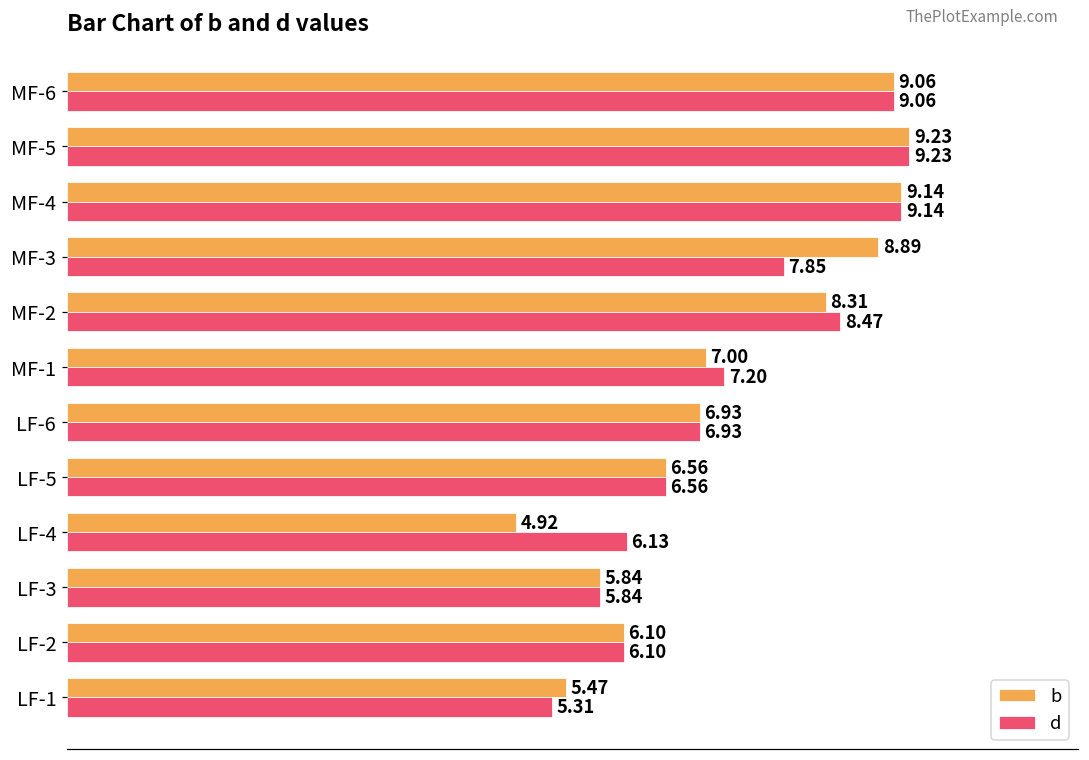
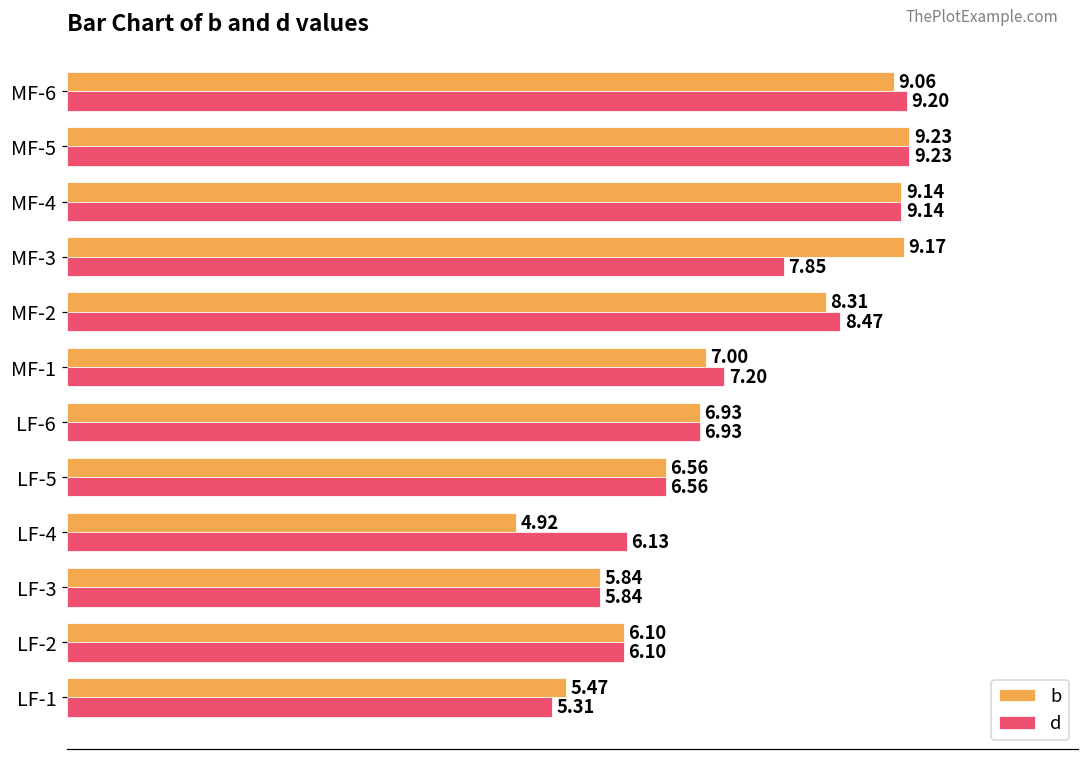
  {
    "b": {
      "MF-6": 9.06,
      "MF-5": 9.23,
      "MF-4": 9.14,
-     "MF-3": 8.89,
+     "MF-3": 9.17,
      "MF-2": 8.31,
      "MF-1": 7.00,
      "LF-6": 6.93,
      "LF-5": 6.56,
      "LF-4": 4.92,
      "LF-3": 5.84,
      "LF-2": 6.10,
      "LF-1": 5.47
    },
    "d": {
-     "MF-6": 9.06,
+     "MF-6": 9.20,
      "MF-5": 9.23,
      "MF-4": 9.14,
      "MF-3": 7.85,
      "MF-2": 8.47,
      "MF-1": 7.20,
      "LF-6": 6.93,
      "LF-5": 6.56,
      "LF-4": 6.13,
      "LF-3": 5.84,
      "LF-2": 6.10,
      "LF-1": 5.31
    }
  }
